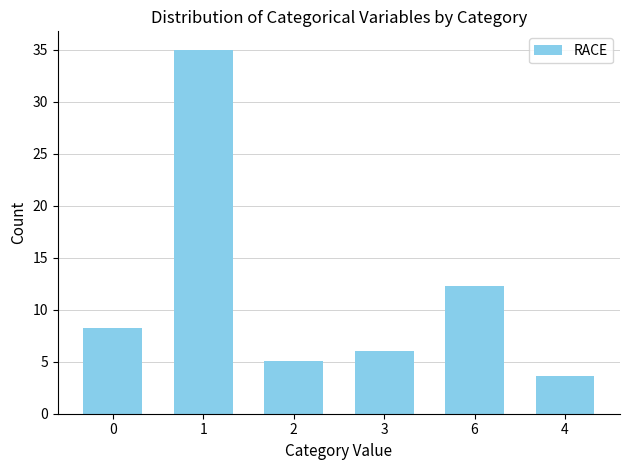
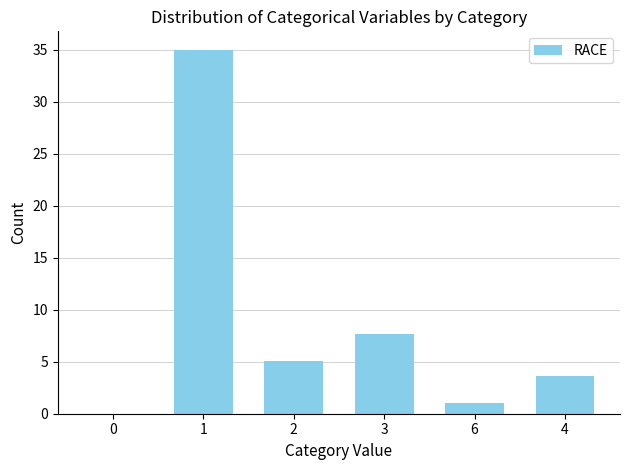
  {
-   "0": 8.2,
+   "0": 0.0,
    "1": 35.0,
    "2": 5.1,
-   "3": 6.0,
-   "6": 12.3,
+   "3": 7.7,
+   "6": 1.0,
    "4": 3.6
  }
